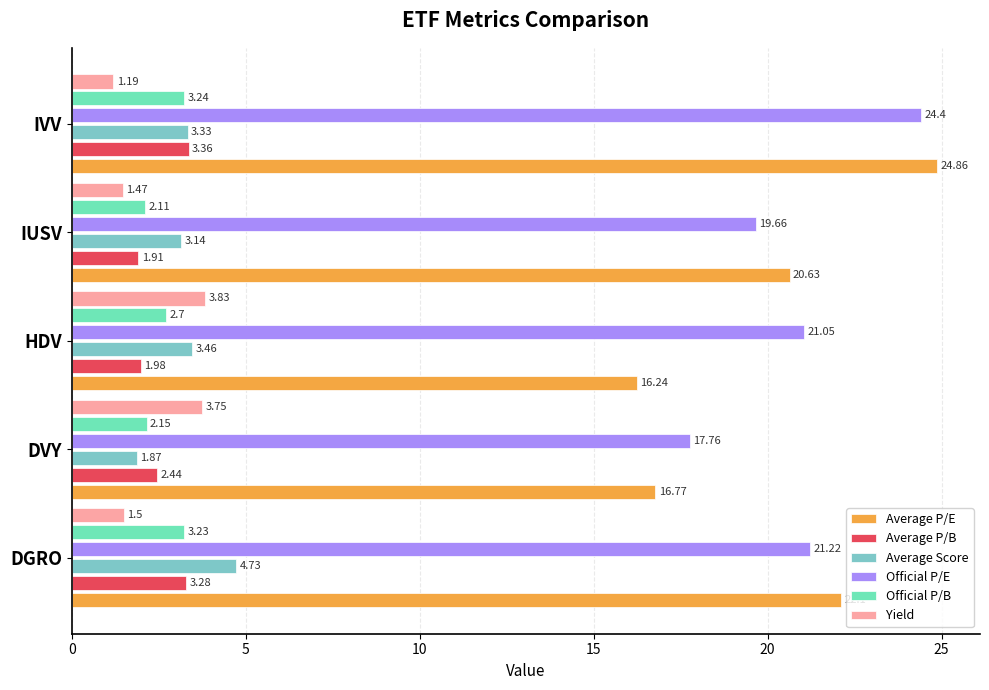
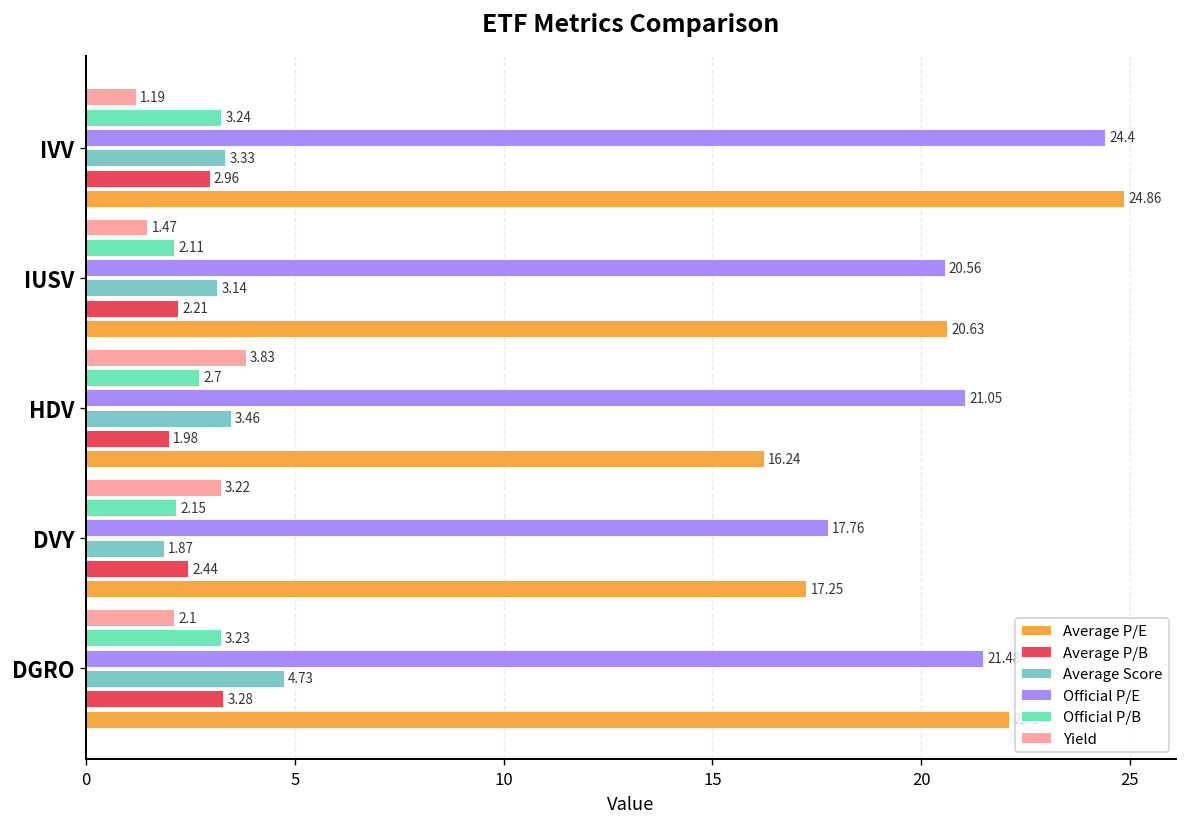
  {
    "Average P/E": {
      "IVV": 24.86,
      "IUSV": 20.63,
      "HDV": 16.24,
-     "DVY": 16.77
+     "DVY": 17.25
    },
    "Average P/B": {
-     "IVV": 3.36,
-     "IUSV": 1.91,
+     "IVV": 2.96,
+     "IUSV": 2.21,
      "HDV": 1.98,
      "DVY": 2.44,
      "DGRO": 3.28
    },
    "Official P/E": {
      "IVV": 24.4,
-     "IUSV": 19.66,
+     "IUSV": 20.56,
      "HDV": 21.05,
      "DVY": 17.76,
-     "DGRO": 21.2
+     "DGRO": 21.5
    },
    "Yield": {
      "IVV": 1.19,
      "IUSV": 1.47,
      "HDV": 3.83,
-     "DVY": 3.75,
-     "DGRO": 1.5
+     "DVY": 3.22,
+     "DGRO": 2.1
    }
  }
